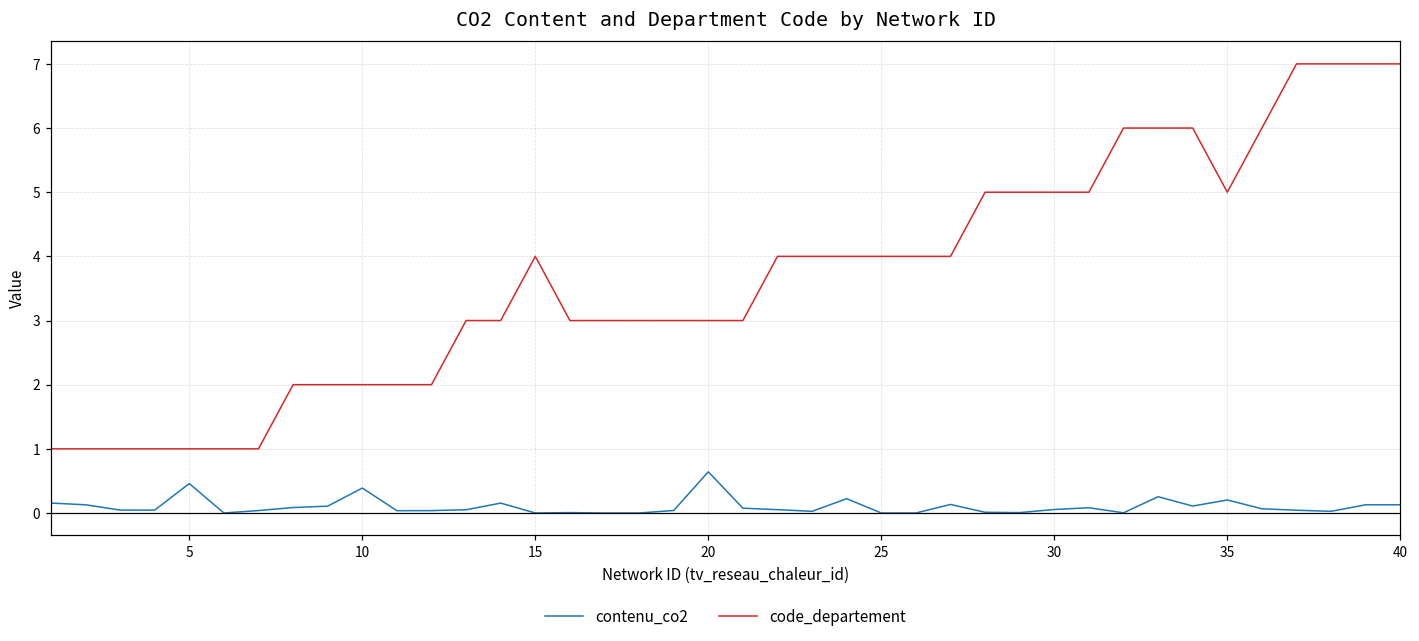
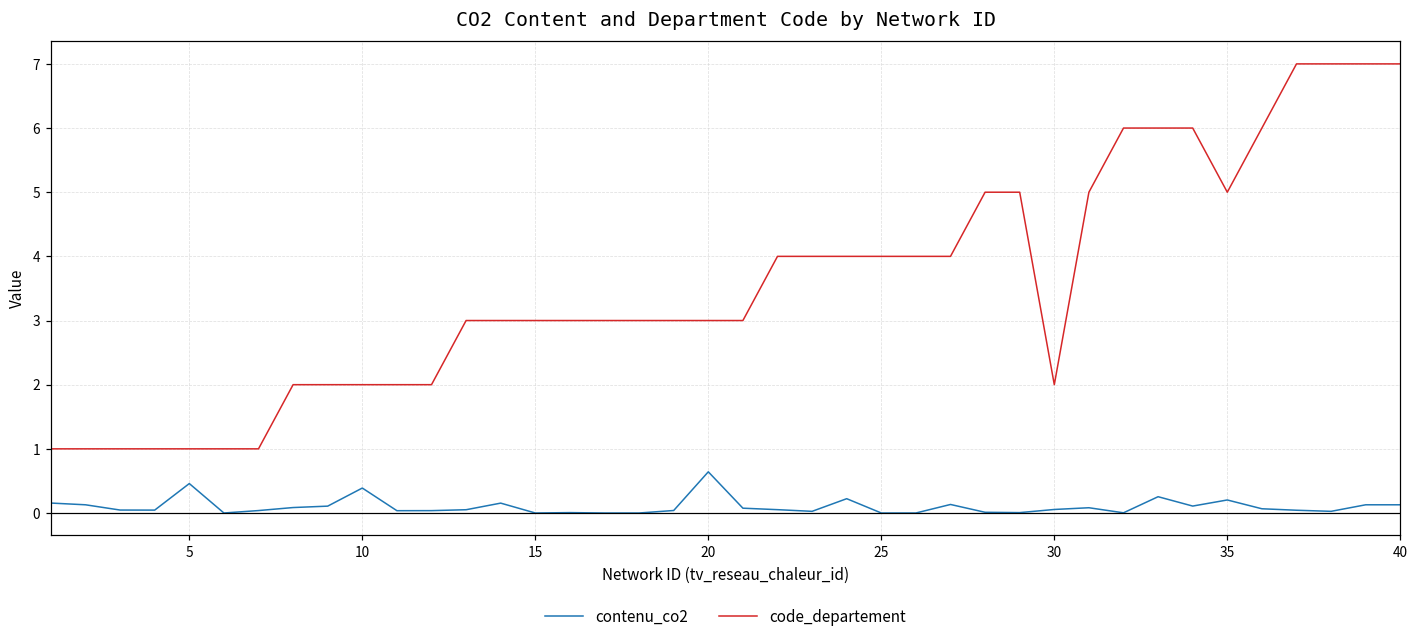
  {
    "contenu_co2": {
      "5": 0.5,
      "10": 0.4,
      "15": 0,
      "20": 0.6,
      "25": 0,
      "30": 0.1,
      "35": 0.2,
      "40": 0.1
    },
    "code_departement": {
      "5": 1,
      "10": 2,
-     "15": 4,
+     "15": 3,
      "20": 3,
      "25": 4,
-     "30": 5,
+     "30": 2,
      "35": 5,
      "40": 7
    }
  }
